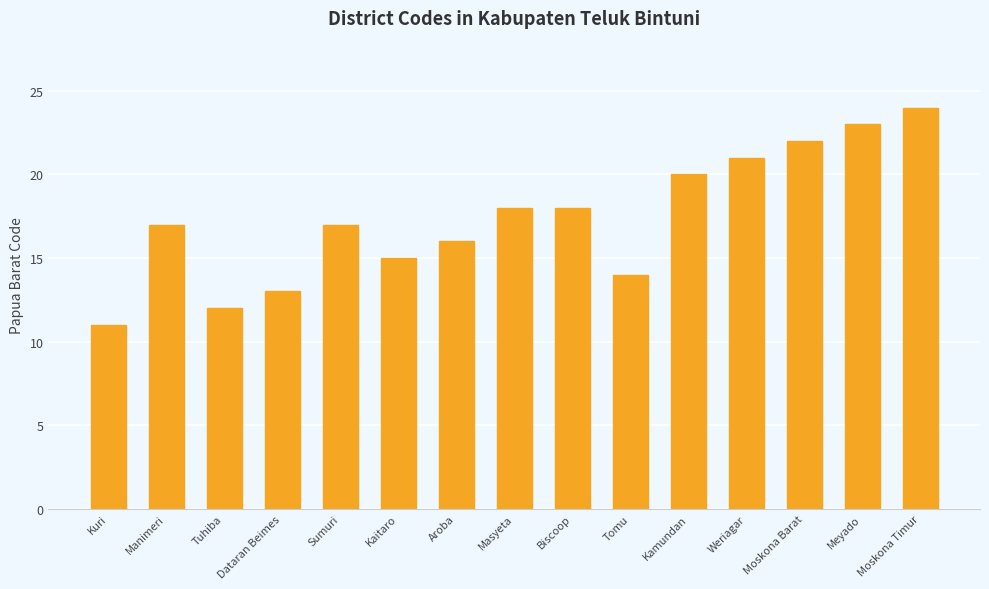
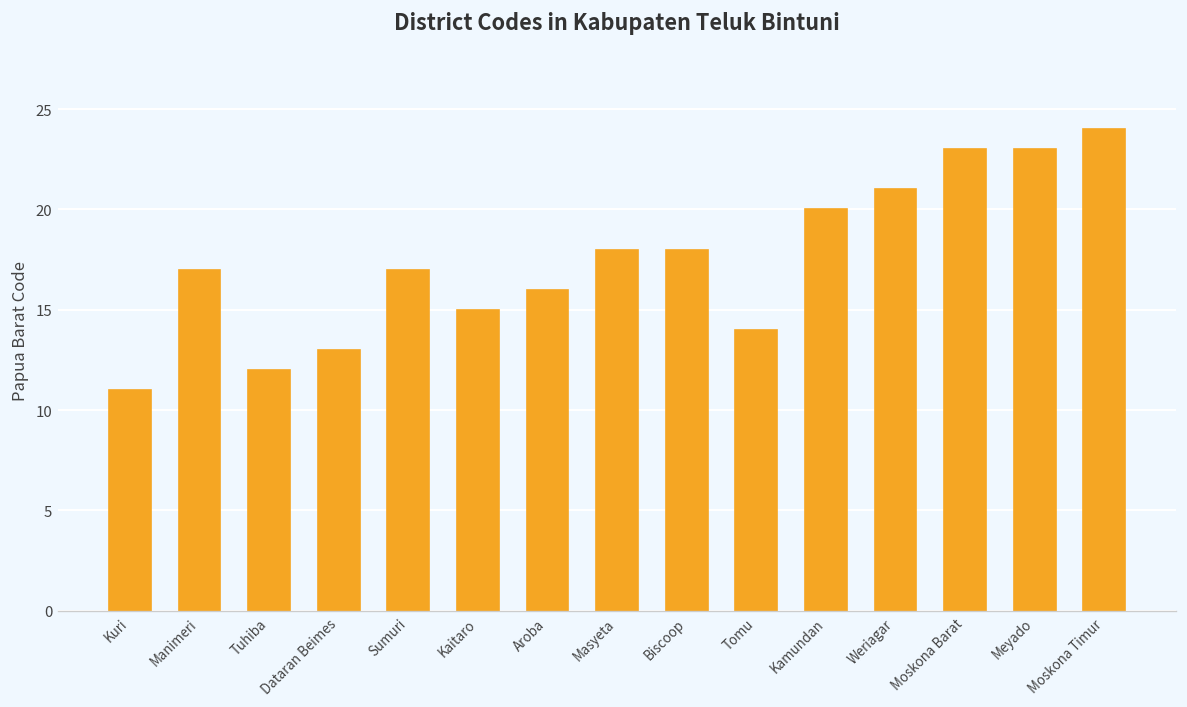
  {
    "Kuri": 11,
    "Manimeri": 17,
    "Tuhiba": 12,
    "Dataran Beimes": 13,
    "Sumuri": 17,
    "Kaitaro": 15,
    "Aroba": 16,
    "Masyeta": 18,
    "Biscoop": 18,
    "Tomu": 14,
    "Kamundan": 20,
    "Weriagar": 21,
-   "Moskona Barat": 22,
+   "Moskona Barat": 23,
    "Meyado": 23,
    "Moskona Timur": 24
  }
